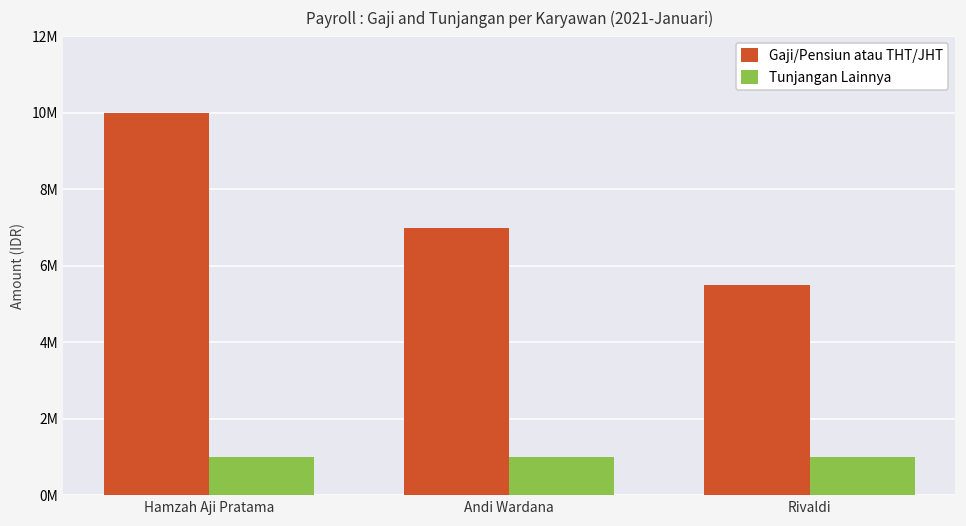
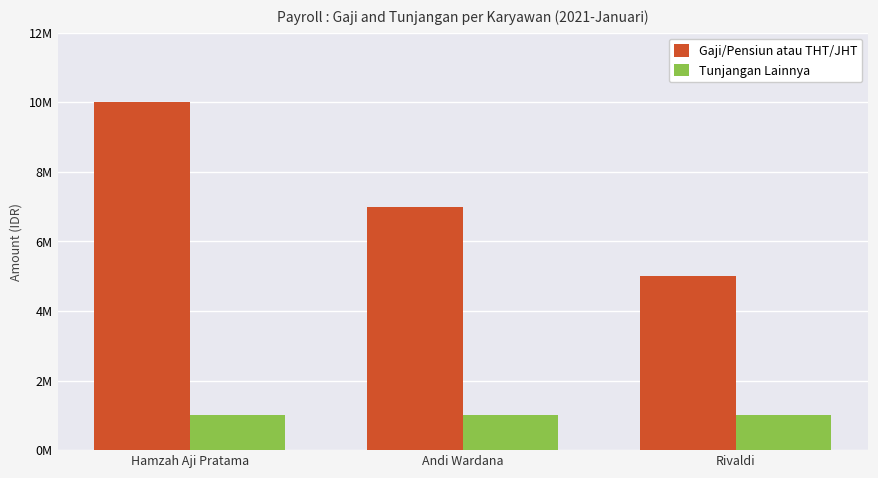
  {
    "Gaji/Pensiun atau THT/JHT": {
      "Hamzah Aji Pratama": 10000000,
      "Andi Wardana": 7000000,
-     "Rivaldi": 5500000
+     "Rivaldi": 5000000
    },
    "Tunjangan Lainnya": {
      "Hamzah Aji Pratama": 1000000,
      "Andi Wardana": 1000000,
      "Rivaldi": 1000000
    }
  }
